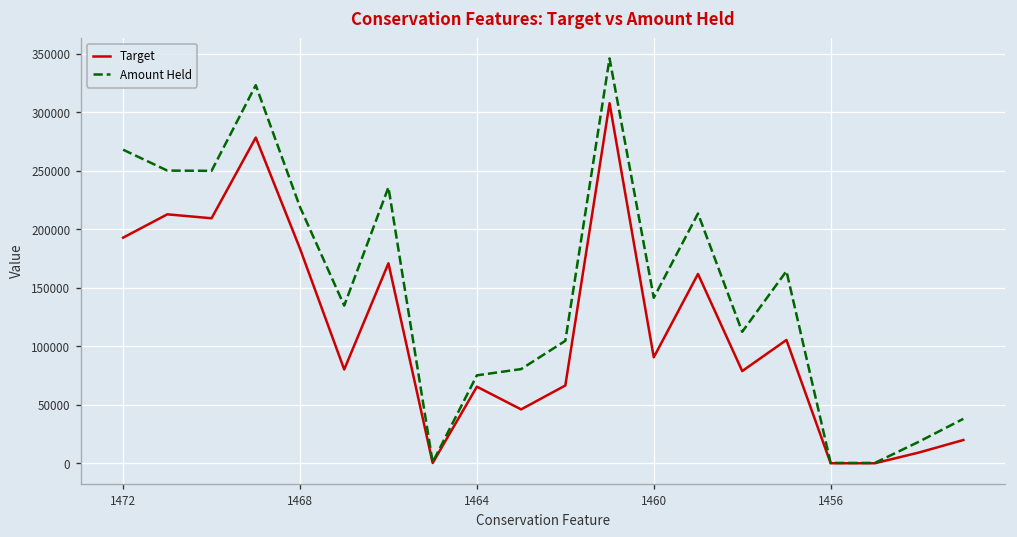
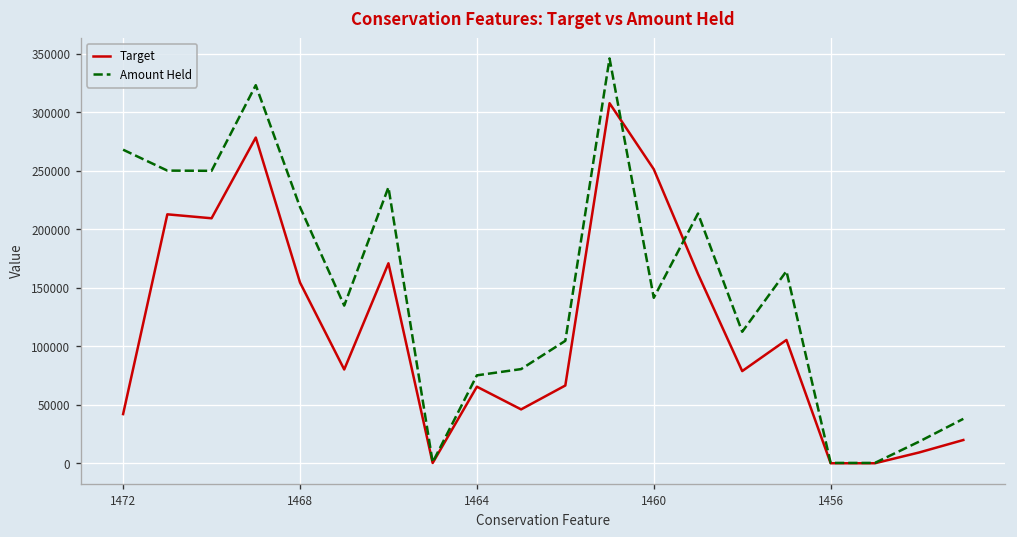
  {
    "Target": {
-     "1472": 190000,
-     "1468": 180000,
+     "1472": 40000,
+     "1468": 150000,
      "1464": 70000,
-     "1460": 90000
+     "1460": 250000
    },
    "Amount Held": {
      "1472": 270000,
      "1468": 220000,
      "1464": 80000,
      "1460": 140000
    }
  }
